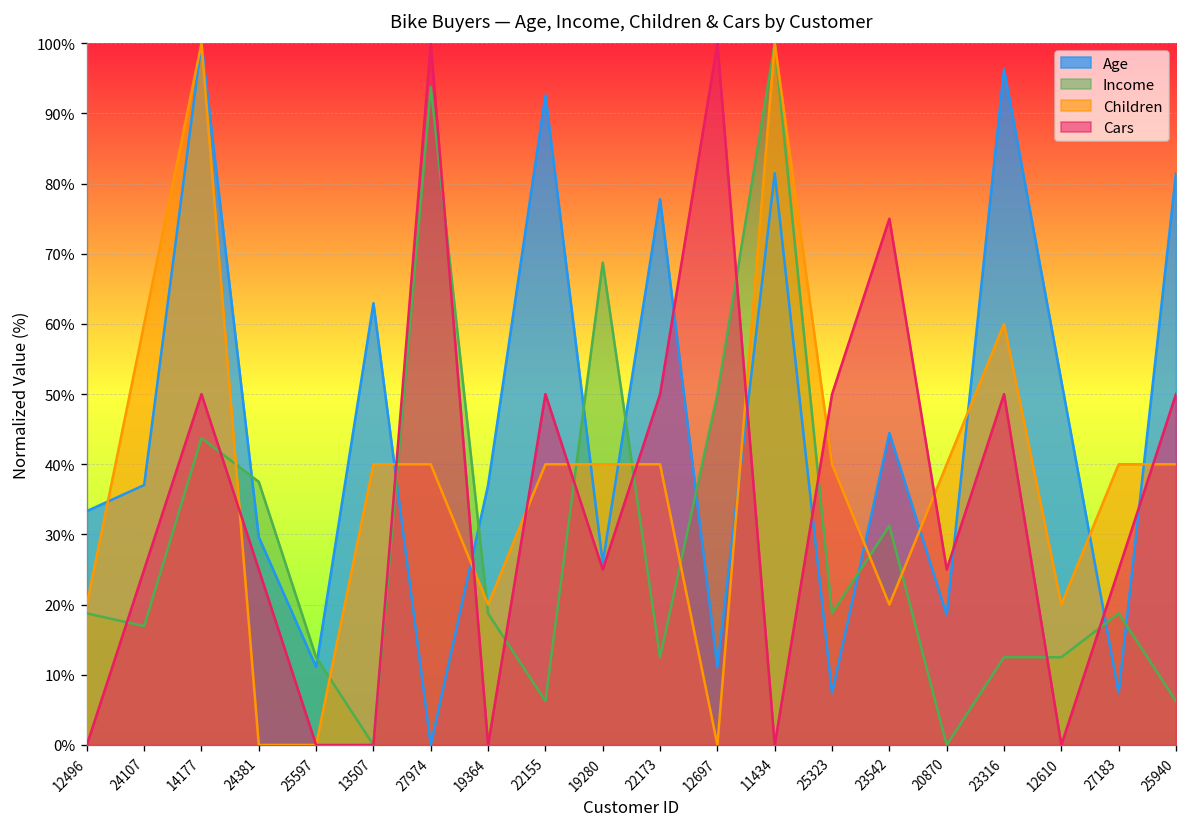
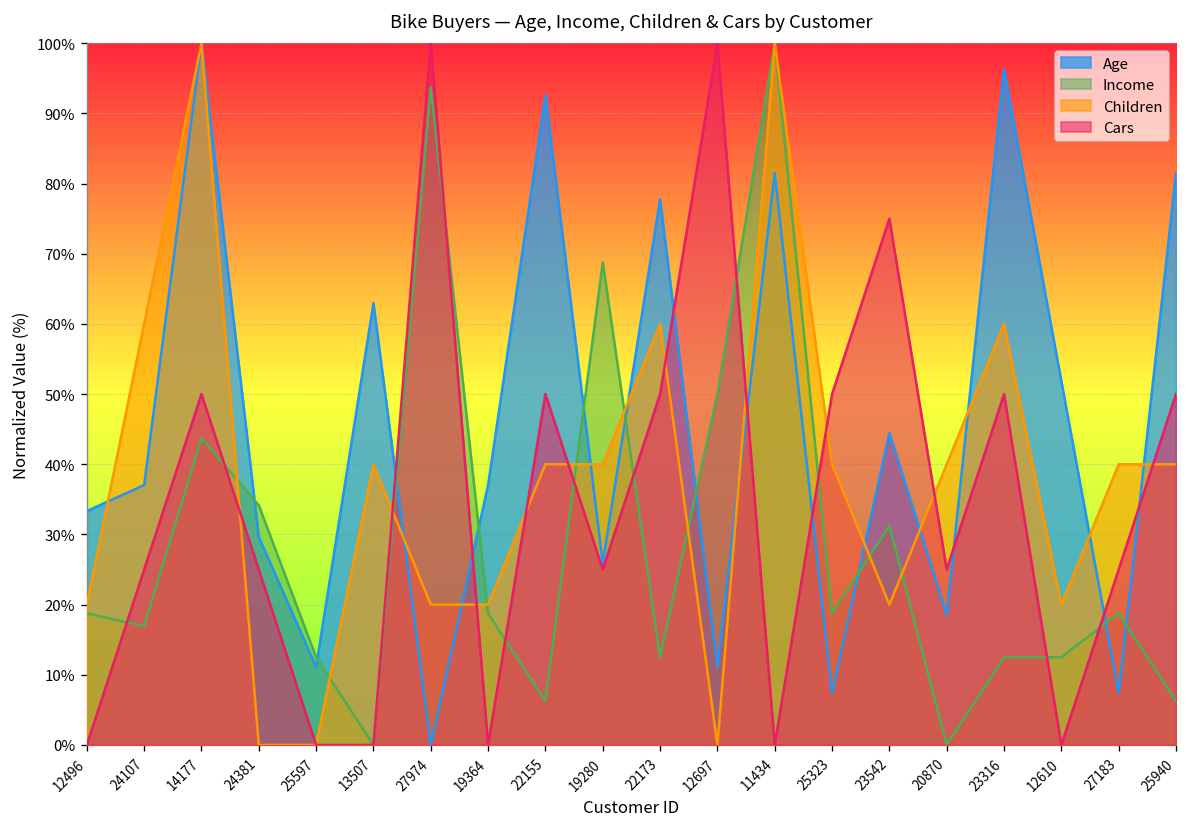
  {
    "Age": {
      "12496": "33%",
      "24107": "37%",
      "24381": "30%",
      "25597": "11%",
      "13507": "63%",
      "27974": "0%",
      "19364": "37%",
      "22155": "93%",
      "19280": "26%",
      "22173": "78%",
      "12697": "11%",
      "11434": "81%",
      "25323": "7%",
      "23542": "44%",
      "20870": "19%",
      "23316": "96%",
      "12610": "52%",
      "27183": "7%",
      "25940": "81%"
    },
    "Income": {
      "12496": "19%",
      "24107": "17%",
      "14177": "44%",
-     "24381": "38%",
+     "24381": "34%",
      "25597": "13%",
      "27974": "94%",
      "19364": "19%",
      "22155": "6%",
      "19280": "69%",
      "22173": "13%",
      "12697": "50%",
      "25323": "19%",
      "23542": "31%",
      "20870": "0%",
      "23316": "13%",
      "12610": "13%",
      "27183": "19%",
      "25940": "6%"
    },
    "Children": {
      "12496": "20%",
      "24107": "60%",
      "24381": "0%",
      "13507": "40%",
-     "27974": "40%",
+     "27974": "20%",
      "19364": "20%",
      "22155": "40%",
      "19280": "40%",
-     "22173": "40%",
+     "22173": "60%",
      "12697": "0%",
      "25323": "40%",
      "23542": "20%",
      "20870": "40%",
      "23316": "60%",
      "12610": "20%",
      "27183": "40%",
      "25940": "40%"
    },
    "Cars": {
      "12496": "0%",
      "24107": "25%",
      "14177": "50%",
      "24381": "25%",
      "27974": "100%",
      "19364": "0%",
      "22155": "50%",
      "19280": "25%",
      "22173": "50%",
      "12697": "100%",
      "11434": "0%",
      "25323": "50%",
      "23542": "75%",
      "20870": "25%",
      "23316": "50%",
      "12610": "0%",
      "27183": "25%",
      "25940": "50%"
    }
  }
